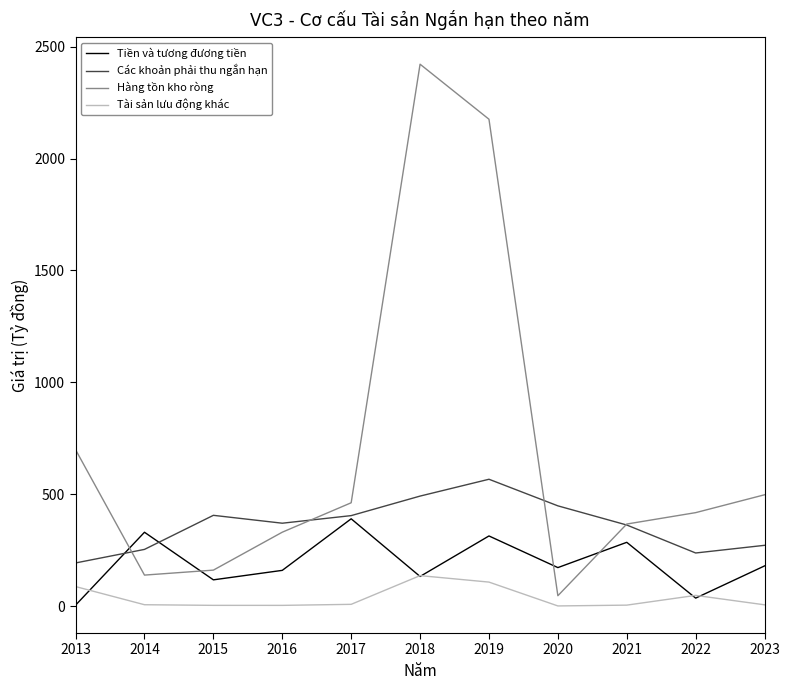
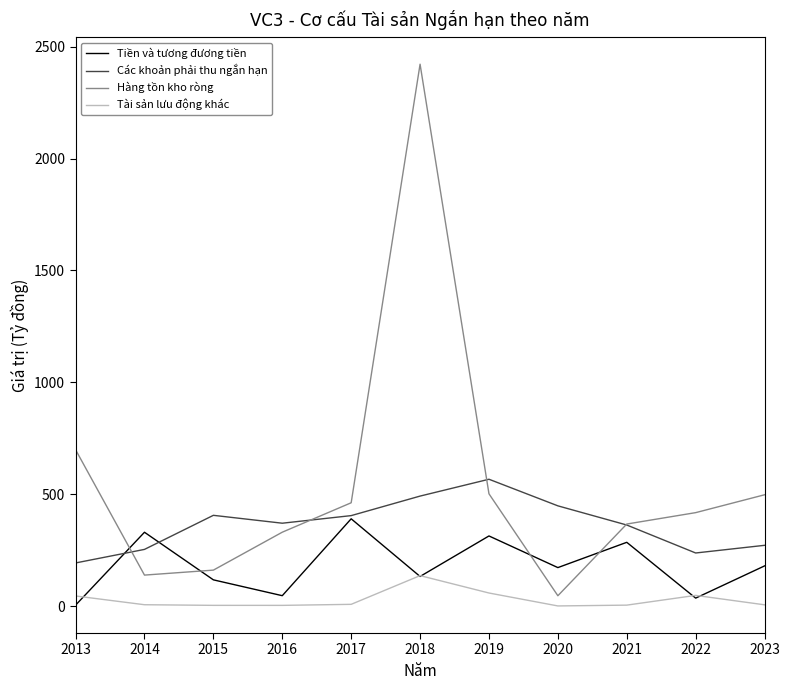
  {
    "Tiền và tương đương tiền": {
      "2013": 0,
      "2014": 330,
      "2015": 120,
-     "2016": 160,
+     "2016": 50,
      "2017": 390,
      "2019": 310,
      "2020": 170,
      "2021": 280,
      "2022": 40,
      "2023": 180
    },
    "Các khoản phải thu ngắn hạn": {
      "2013": 190,
      "2014": 250,
      "2015": 410,
      "2016": 370,
      "2017": 400,
      "2018": 490,
      "2019": 570,
      "2020": 450,
      "2022": 240,
      "2023": 270
    },
    "Hàng tồn kho ròng": {
      "2013": 700,
      "2014": 140,
      "2015": 160,
      "2016": 330,
      "2017": 460,
      "2018": 2420,
-     "2019": 2180,
+     "2019": 500,
      "2020": 50,
      "2022": 420,
      "2023": 500
    },
    "Tài sản lưu động khác": {
-     "2013": 90,
+     "2013": 50,
      "2014": 10,
      "2015": 0,
      "2016": 0,
      "2017": 10,
-     "2019": 110,
+     "2019": 60,
      "2020": 0,
      "2021": 0,
      "2022": 50,
      "2023": 10
    }
  }
